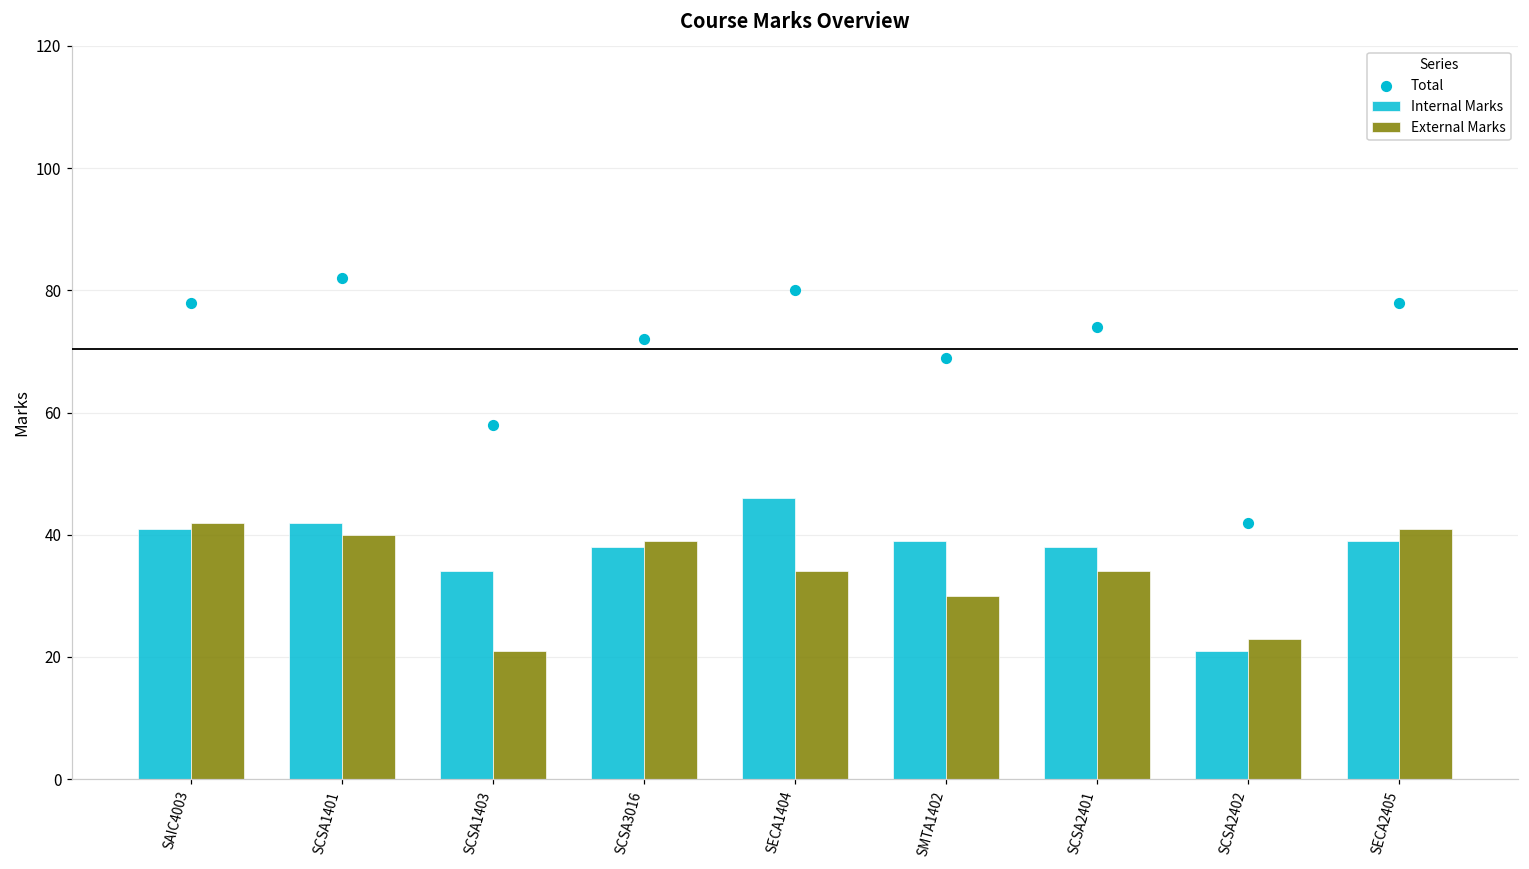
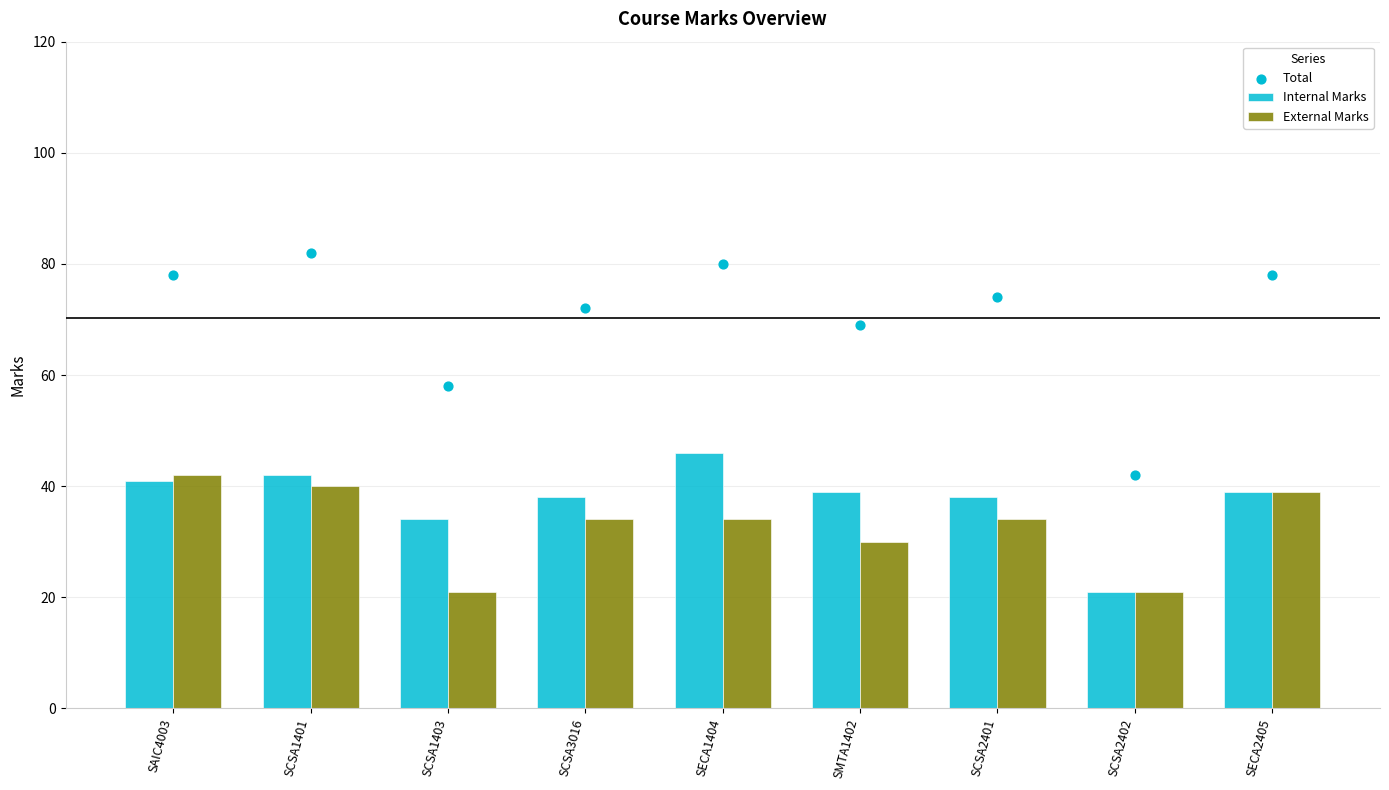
  {
    "External Marks": {
      "SAIC4003": 42,
      "SCSA1401": 40,
      "SCSA1403": 21,
-     "SCSA3016": 39,
+     "SCSA3016": 34,
      "SECA1404": 34,
      "SMTA1402": 30,
      "SCSA2401": 34,
-     "SCSA2402": 23,
-     "SECA2405": 41
+     "SCSA2402": 21,
+     "SECA2405": 39
    }
  }
